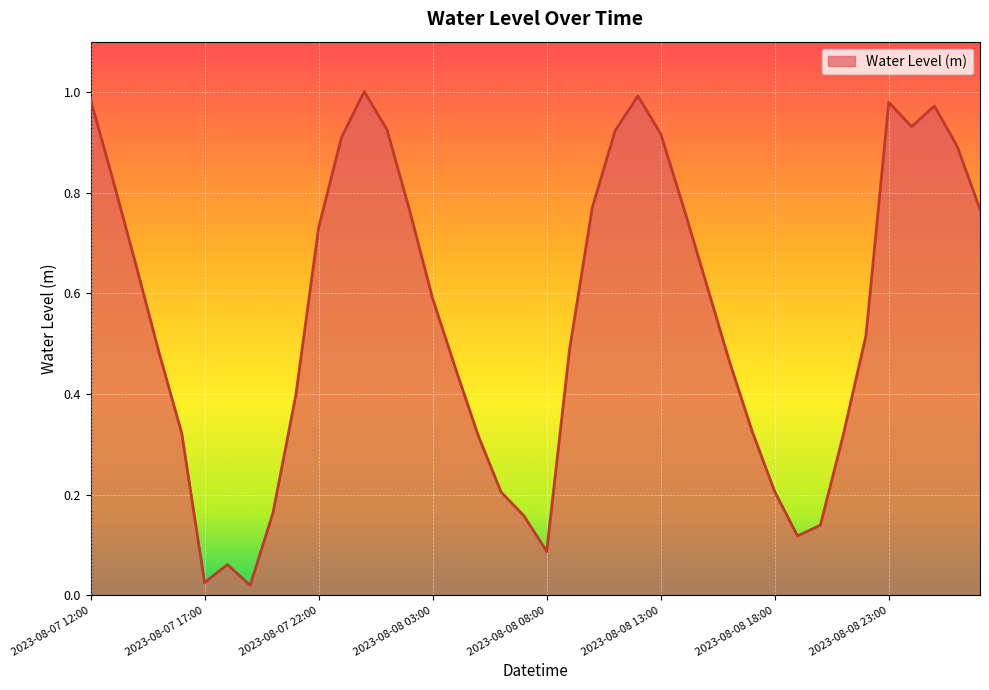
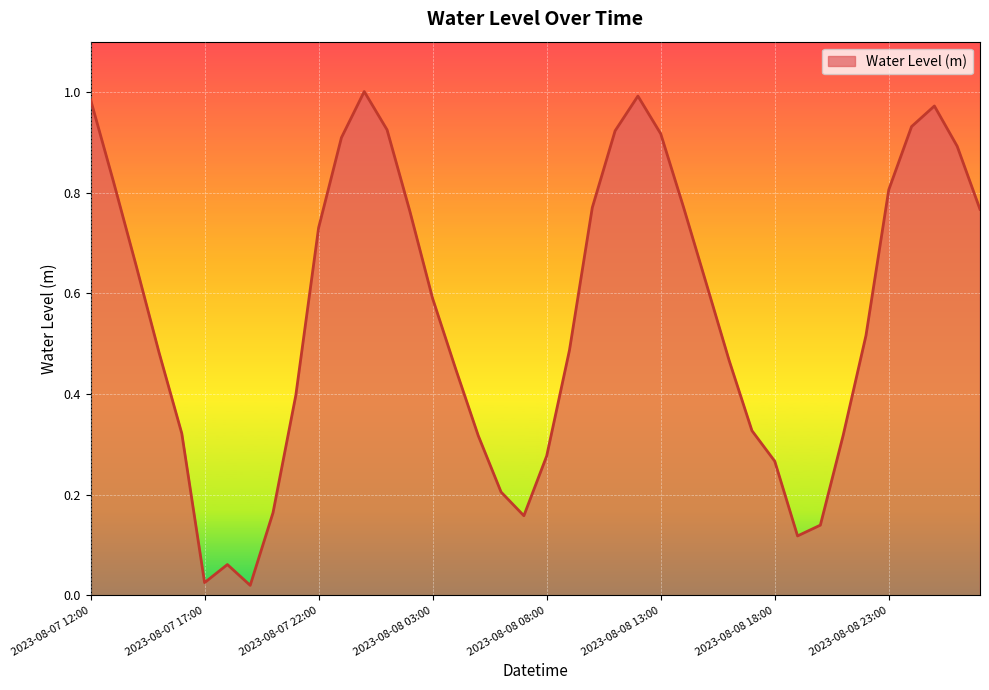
  {
    "2023-08-07 12:00": 0.98,
    "2023-08-07 17:00": 0.03,
    "2023-08-07 22:00": 0.73,
    "2023-08-08 03:00": 0.59,
-   "2023-08-08 08:00": 0.09,
+   "2023-08-08 08:00": 0.28,
    "2023-08-08 13:00": 0.92,
-   "2023-08-08 18:00": 0.21,
-   "2023-08-08 23:00": 0.98
+   "2023-08-08 18:00": 0.27,
+   "2023-08-08 23:00": 0.81
  }
